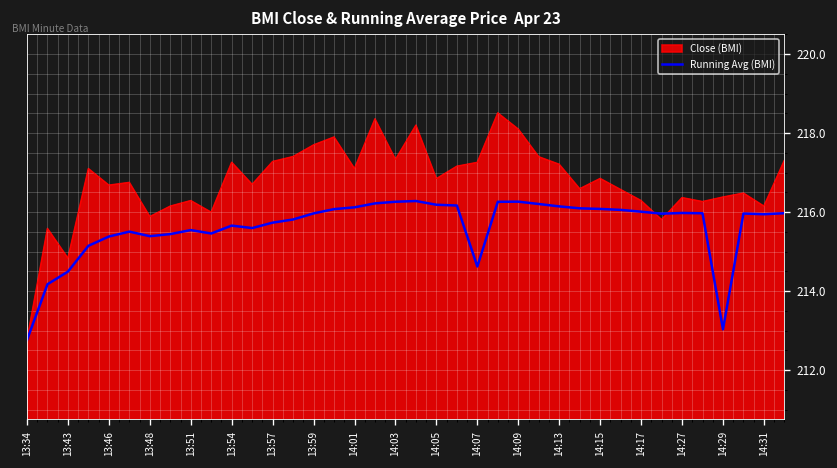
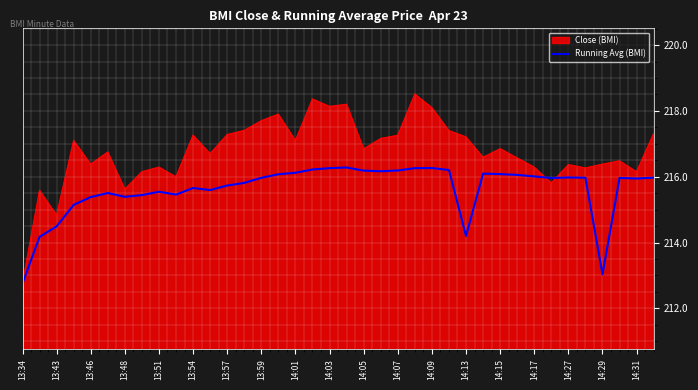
  {
    "Close (BMI)": {
      "13:43": 214.8,
-     "13:46": 216.7,
-     "13:48": 215.9,
+     "13:46": 216.4,
+     "13:48": 215.6,
      "13:51": 216.3,
      "13:54": 217.3,
      "13:57": 217.3,
      "13:59": 217.7,
      "14:01": 217.1,
-     "14:03": 217.3,
+     "14:03": 218.1,
      "14:05": 216.8,
      "14:07": 217.3,
      "14:09": 218.1,
      "14:13": 217.2,
      "14:15": 216.9,
      "14:17": 216.3,
      "14:27": 216.4,
      "14:29": 216.4,
      "14:31": 216.1
    },
    "Running Avg (BMI)": {
      "13:43": 214.5,
      "13:46": 215.4,
      "13:48": 215.4,
      "13:51": 215.5,
      "13:54": 215.7,
      "13:57": 215.7,
      "13:59": 216.0,
      "14:01": 216.1,
      "14:03": 216.3,
      "14:05": 216.2,
-     "14:07": 214.6,
+     "14:07": 216.2,
      "14:09": 216.3,
-     "14:13": 216.1,
+     "14:13": 214.2,
      "14:15": 216.1,
      "14:17": 216.0,
      "14:27": 216.0,
      "14:29": 213.0,
      "14:31": 215.9
    }
  }
